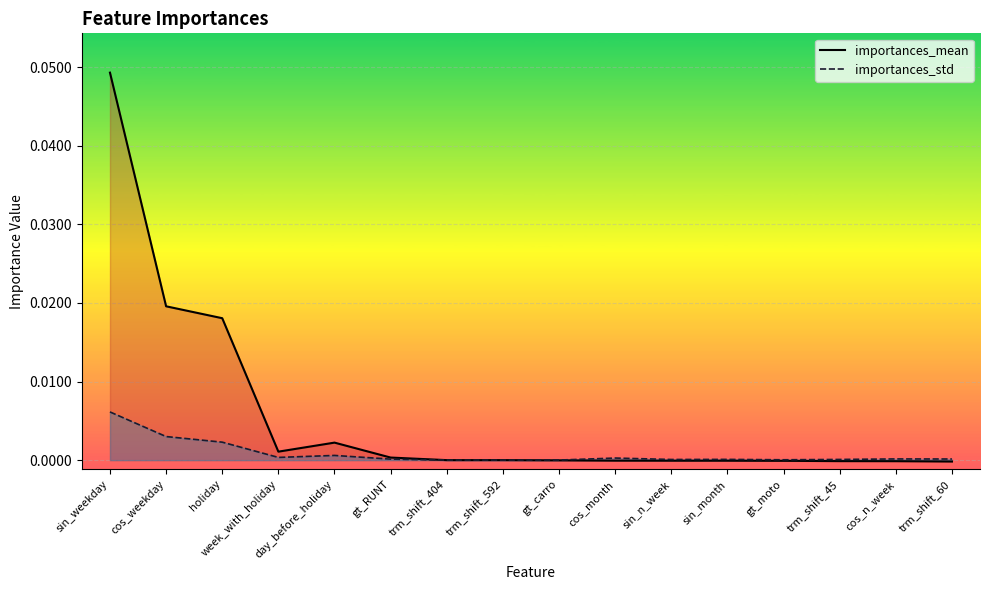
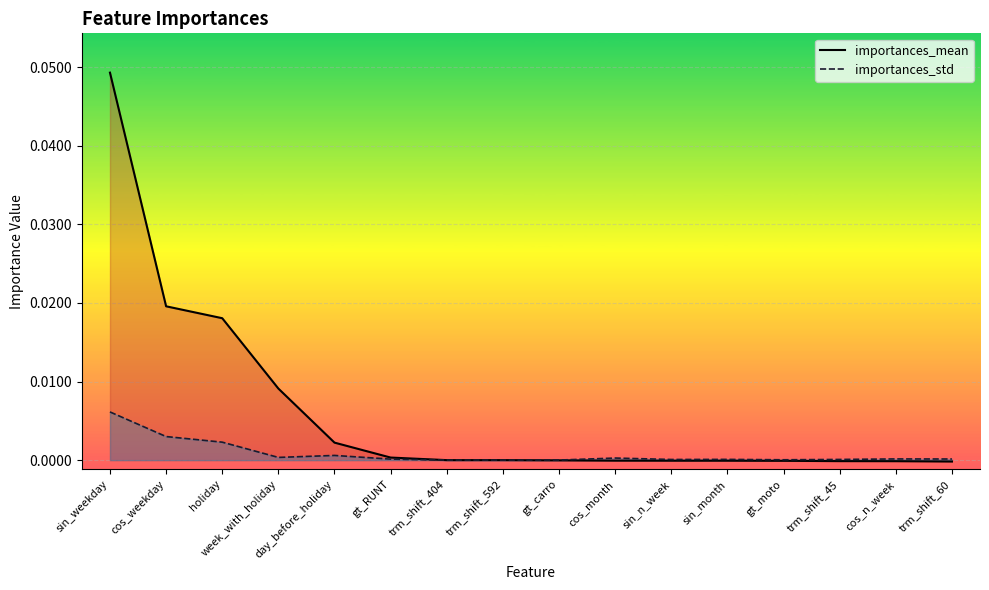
  {
    "importances_mean": {
-     "week_with_holiday": 0.001
+     "week_with_holiday": 0.009
    }
  }
